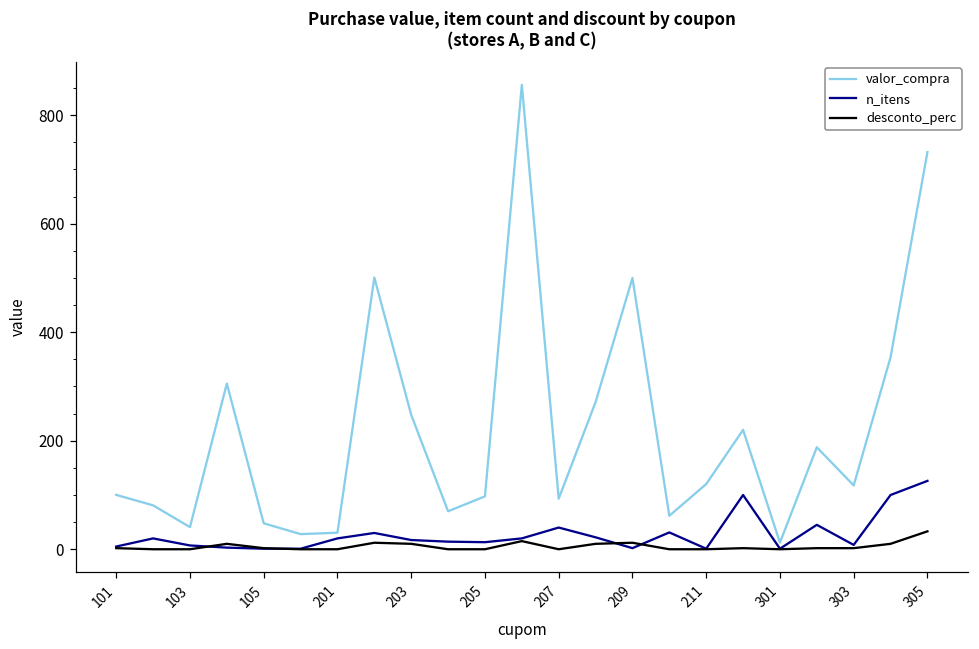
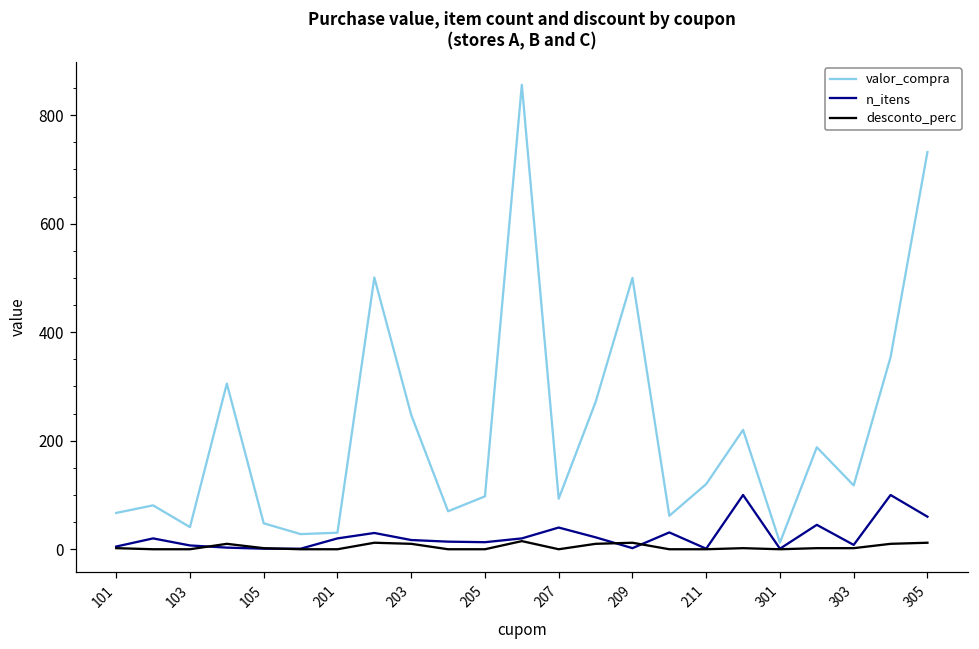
  {
    "valor_compra": {
-     "101": 100,
+     "101": 70,
      "103": 40,
      "105": 50,
      "201": 30,
      "203": 250,
      "205": 100,
      "207": 90,
      "209": 500,
      "211": 120,
      "301": 10,
      "303": 120,
      "305": 730
    },
    "n_itens": {
      "103": 10,
      "201": 20,
      "203": 20,
      "205": 10,
      "207": 40,
      "209": 0,
      "303": 10,
-     "305": 130
+     "305": 60
    },
    "desconto_perc": {
      "103": 0,
      "201": 0,
      "203": 10,
      "205": 0,
      "207": 0,
      "209": 10,
      "303": 0,
-     "305": 30
+     "305": 10
    }
  }
